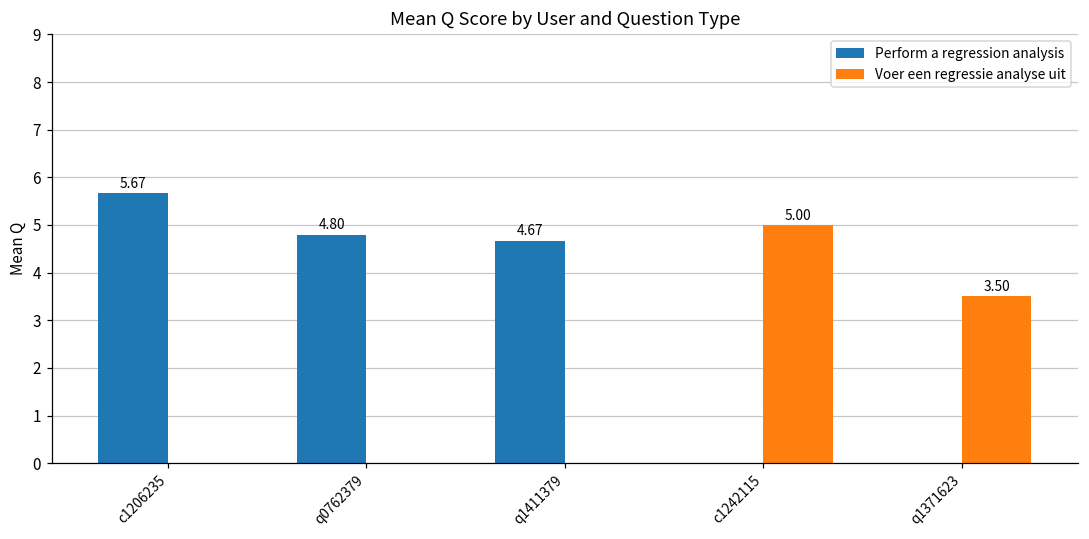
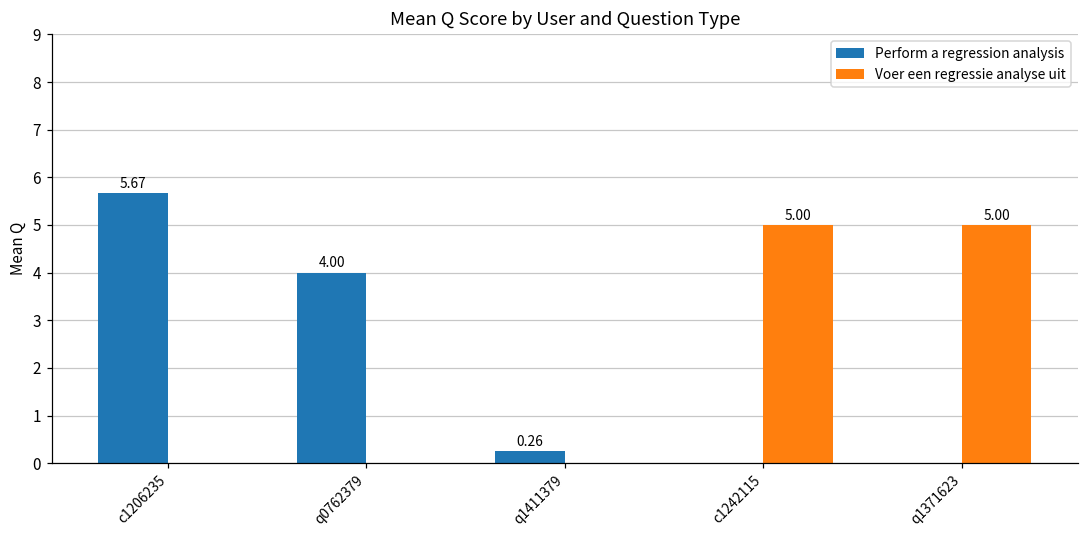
  {
    "Perform a regression analysis": {
      "c1206235": 5.67,
-     "q0762379": 4.80,
-     "q1411379": 4.67
+     "q0762379": 4.00,
+     "q1411379": 0.26
    },
    "Voer een regressie analyse uit": {
      "c1242115": 5.00,
-     "q1371623": 3.50
+     "q1371623": 5.00
    }
  }
